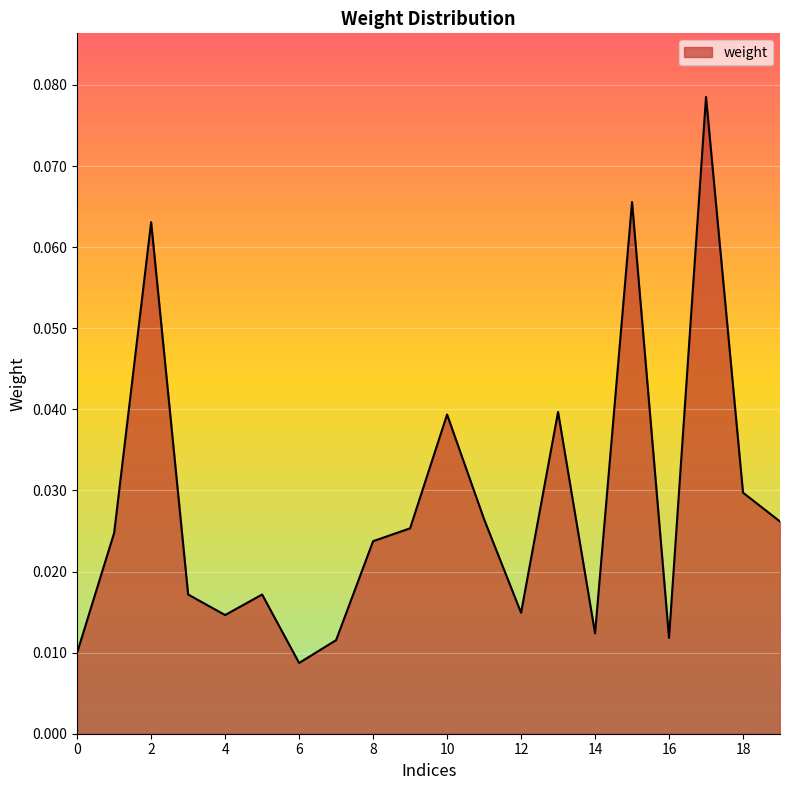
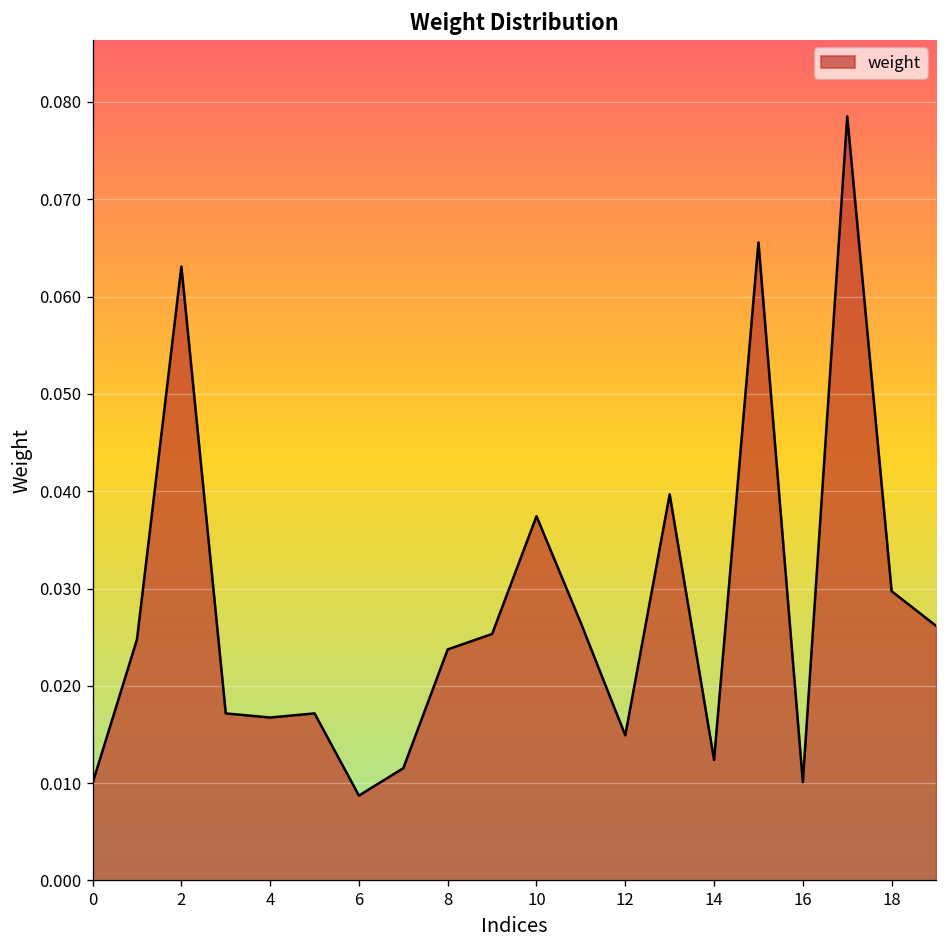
  {
    "0": 0.010,
    "2": 0.063,
-   "4": 0.015,
+   "4": 0.017,
    "6": 0.009,
    "8": 0.024,
-   "10": 0.039,
+   "10": 0.037,
    "12": 0.015,
    "14": 0.012,
-   "16": 0.012,
+   "16": 0.010,
    "18": 0.030
  }
